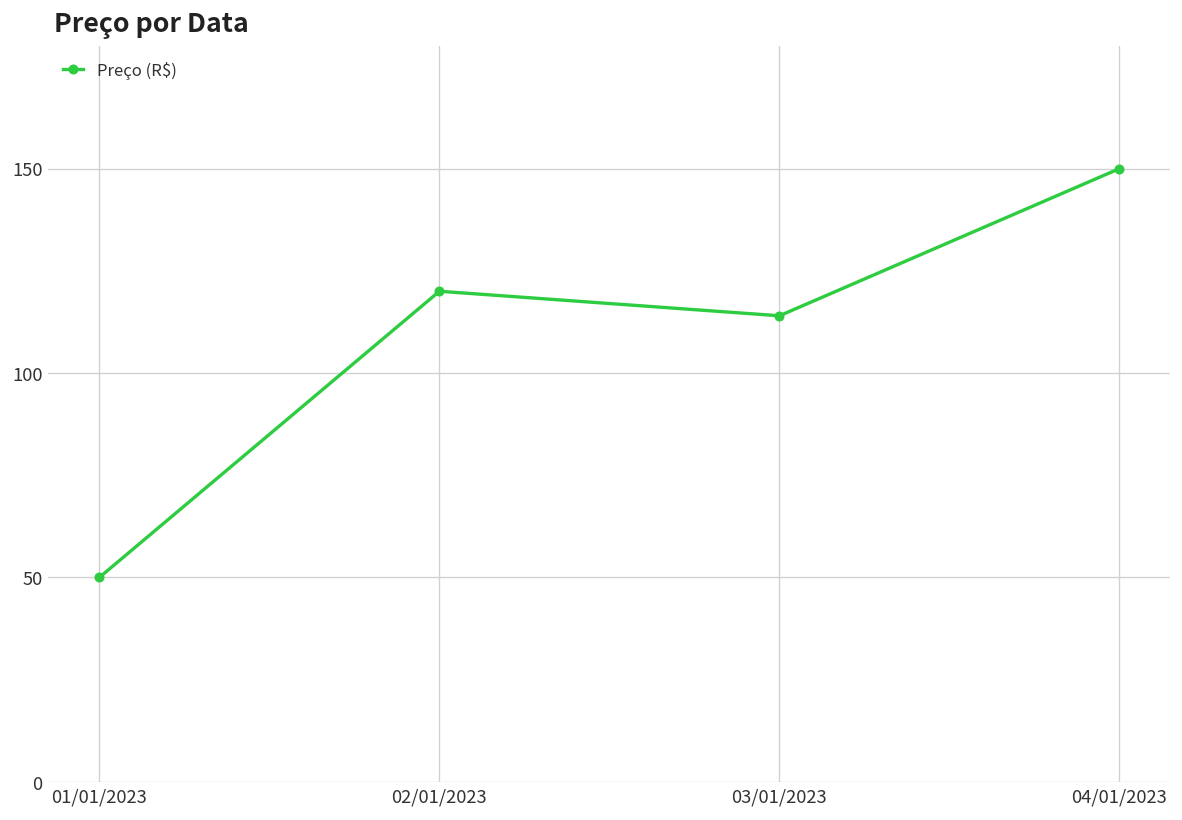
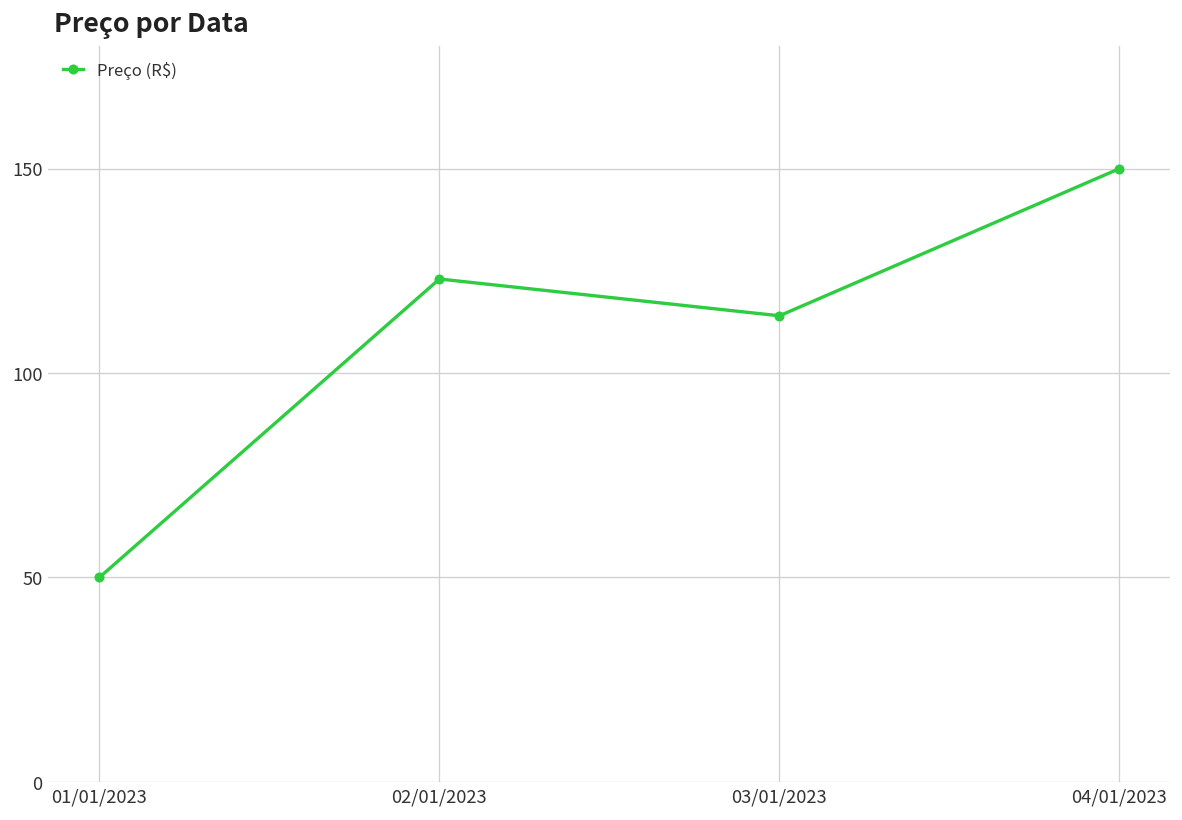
  {
    "01/01/2023": 50,
-   "02/01/2023": 120,
+   "02/01/2023": 123,
    "03/01/2023": 114,
    "04/01/2023": 150
  }
